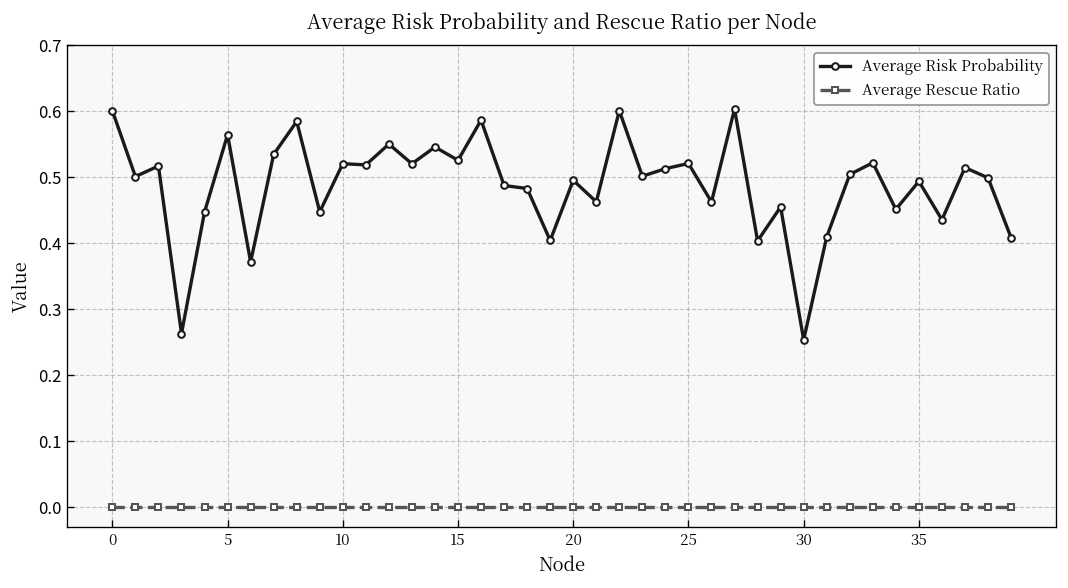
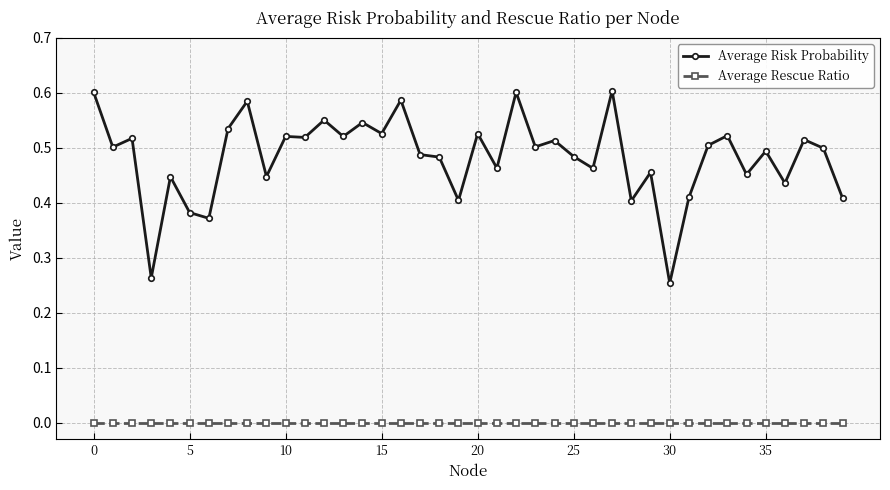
  {
    "Average Risk Probability": {
      "0": 0.60,
-     "5": 0.56,
+     "5": 0.38,
      "10": 0.52,
      "15": 0.53,
-     "20": 0.50,
-     "25": 0.52,
+     "20": 0.53,
+     "25": 0.48,
      "30": 0.25,
      "35": 0.49
    },
    "Average Rescue Ratio": {
      "0": 0.00,
      "5": 0.00,
      "10": 0.00,
      "15": 0.00,
      "20": 0.00,
      "25": 0.00,
      "30": 0.00,
      "35": 0.00
    }
  }
